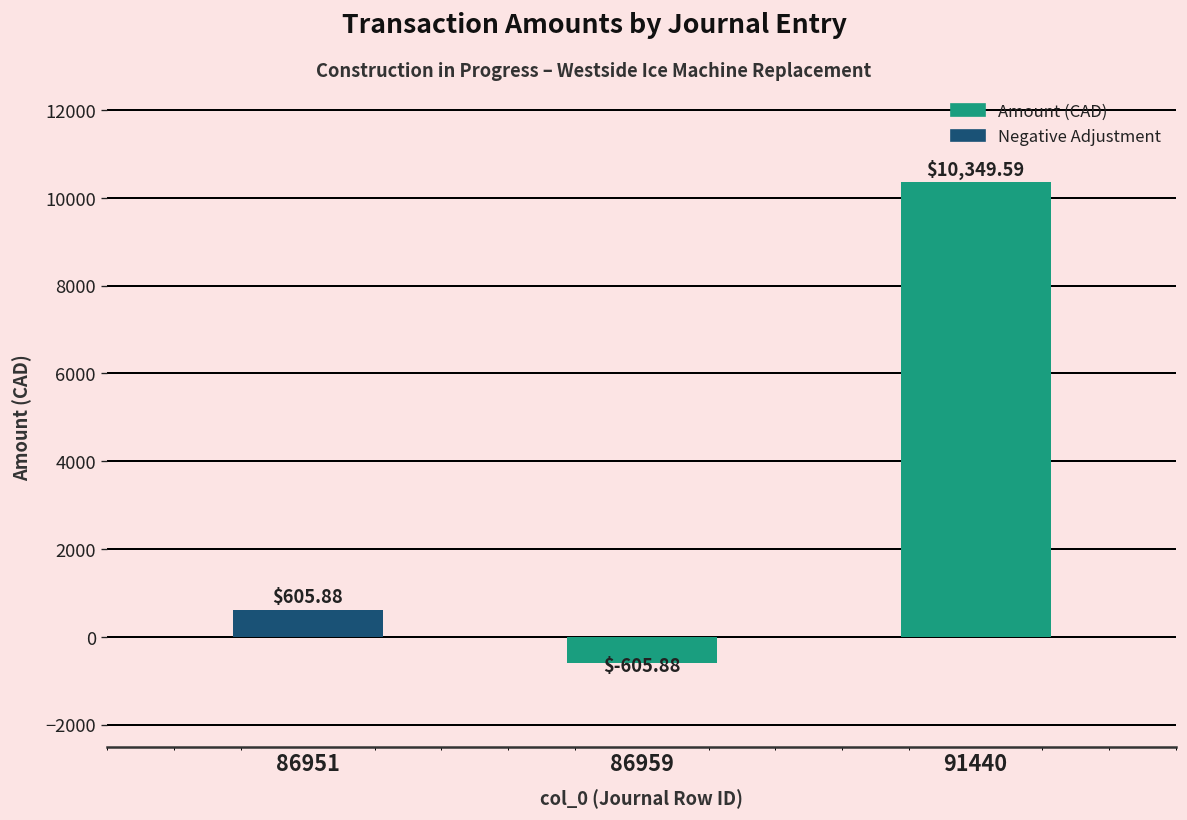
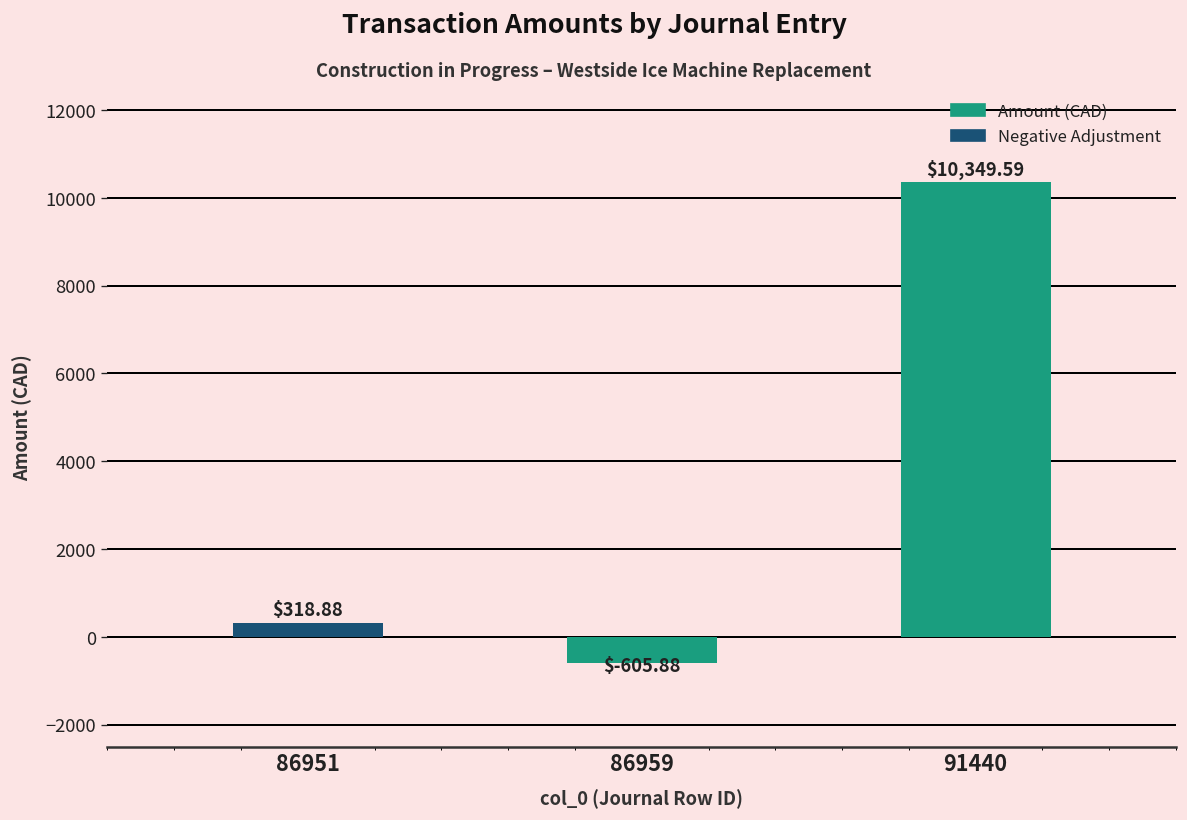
  {
-   "86951": "$605.88",
+   "86951": "$318.88",
    "86959": "$-605.88",
    "91440": "$10,349.59"
  }
